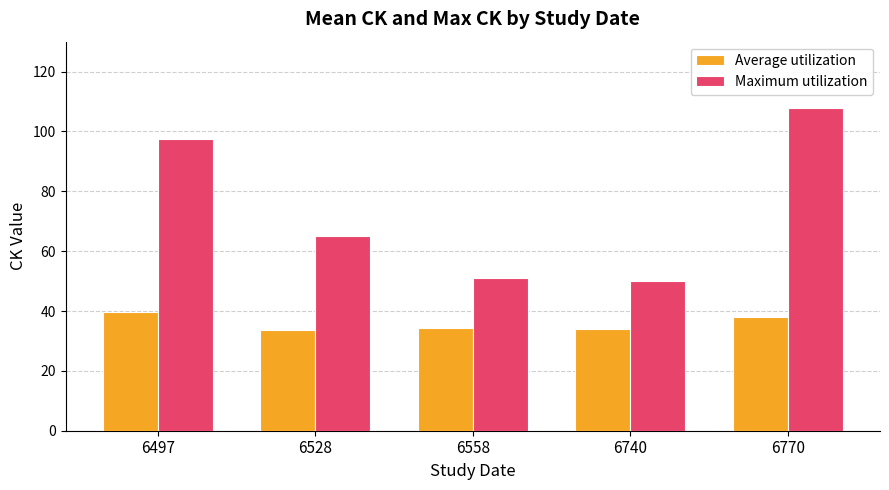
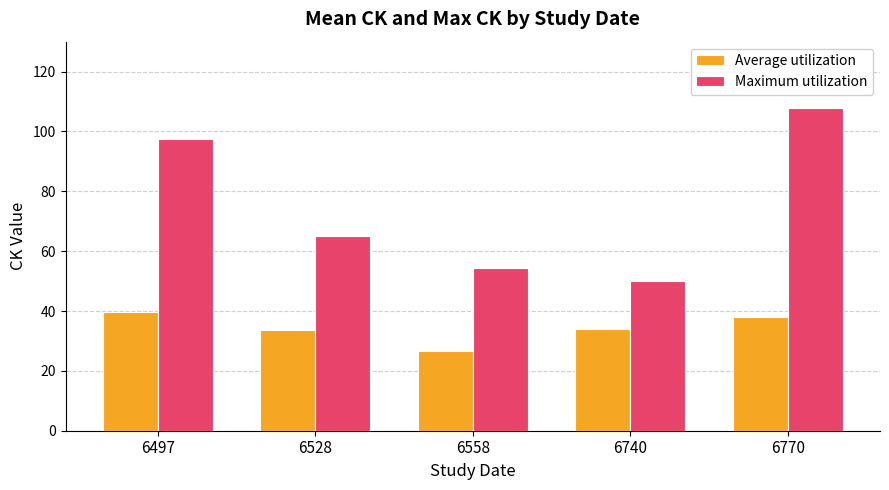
  {
    "Average utilization": {
      "6497": 40,
      "6528": 34,
-     "6558": 34,
+     "6558": 27,
      "6740": 34,
      "6770": 38
    },
    "Maximum utilization": {
      "6497": 98,
      "6528": 65,
-     "6558": 51,
+     "6558": 54,
      "6740": 50,
      "6770": 108
    }
  }
